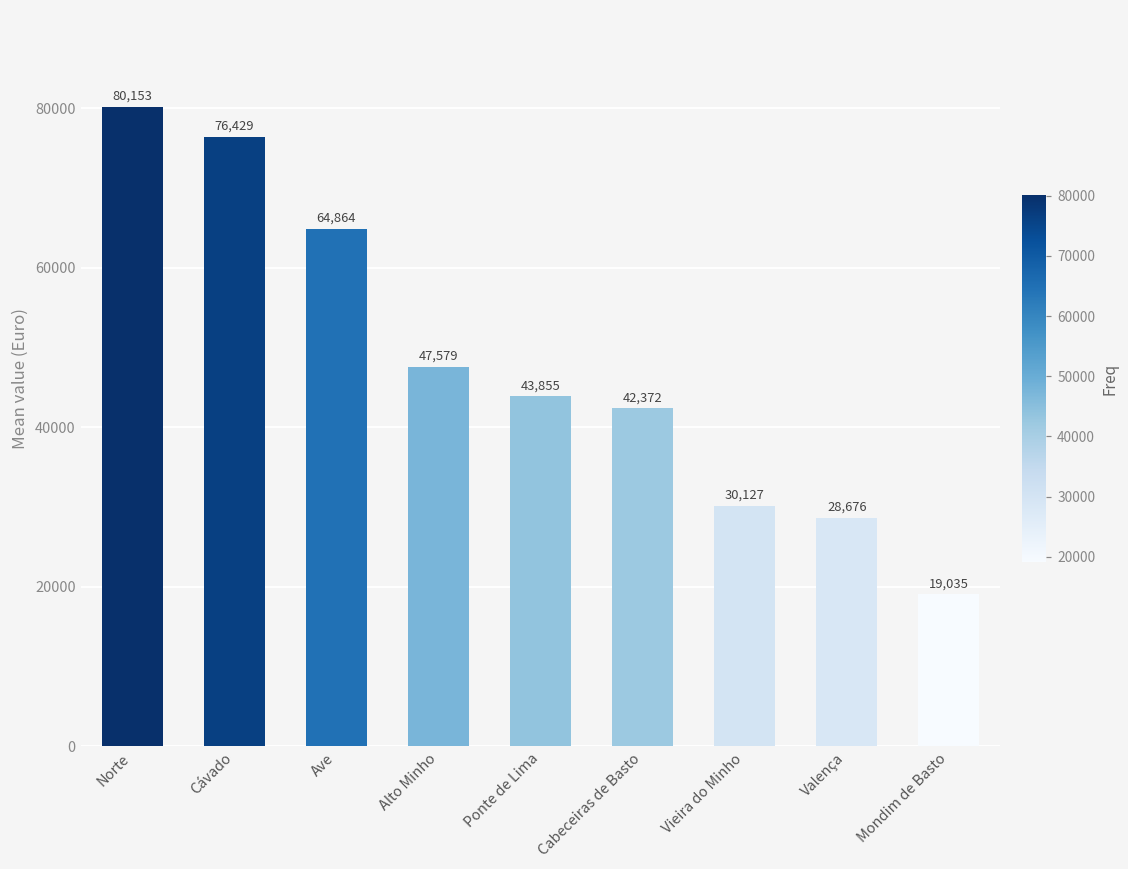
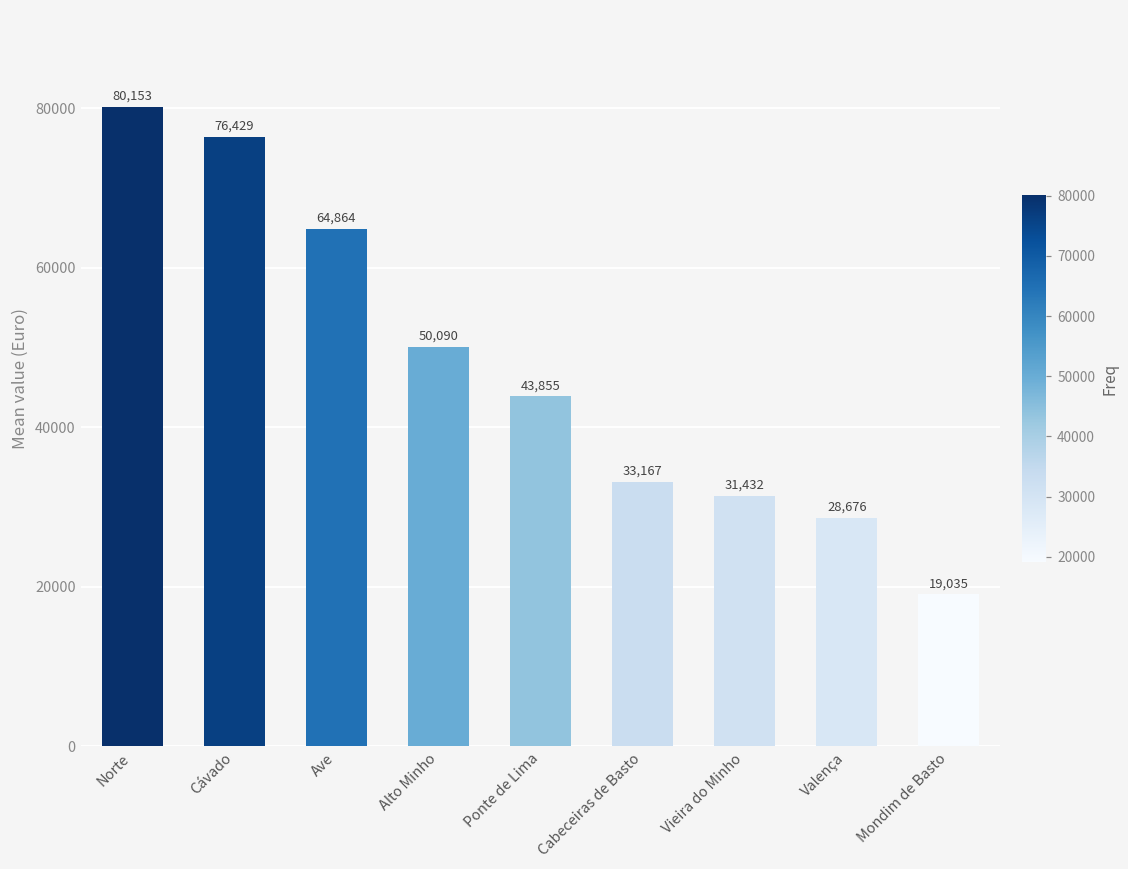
  {
    "Norte": "80,153",
    "Cávado": "76,429",
    "Ave": "64,864",
-   "Alto Minho": "47,579",
+   "Alto Minho": "50,090",
    "Ponte de Lima": "43,855",
-   "Cabeceiras de Basto": "42,372",
-   "Vieira do Minho": "30,127",
+   "Cabeceiras de Basto": "33,167",
+   "Vieira do Minho": "31,432",
    "Valença": "28,676",
    "Mondim de Basto": "19,035"
  }
